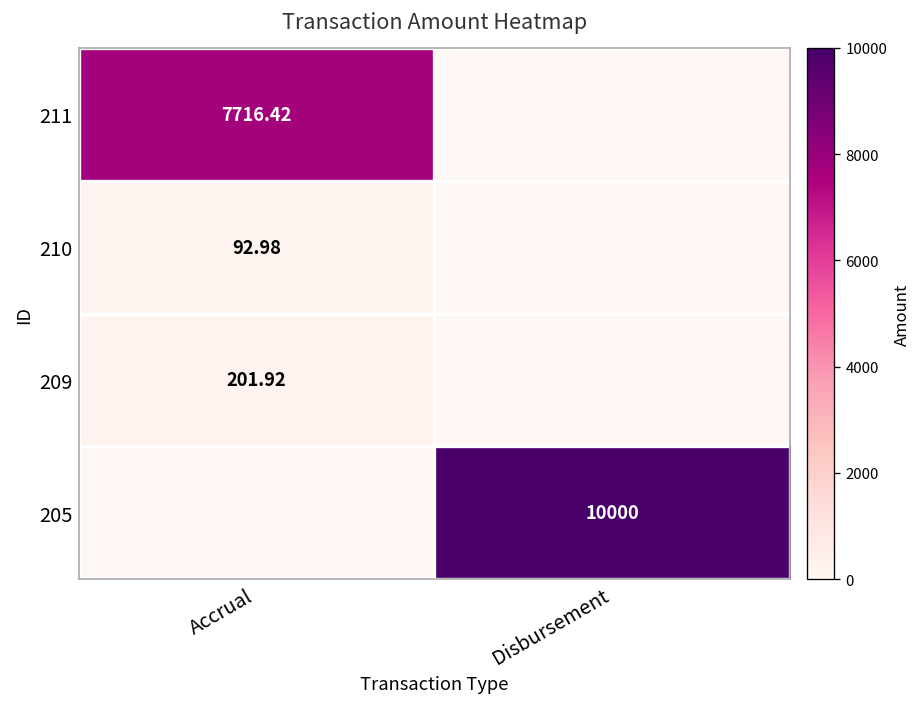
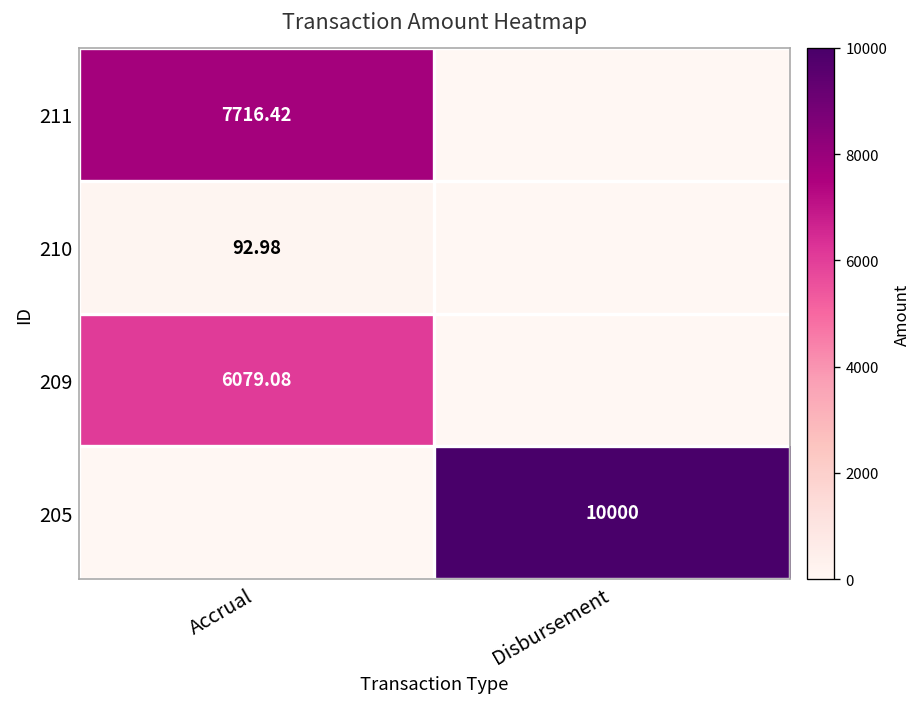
  {
    "211": {
      "Accrual": 7716.42
    },
    "210": {
      "Accrual": 92.98
    },
    "209": {
-     "Accrual": 201.92
+     "Accrual": 6079.08
    },
    "205": {
      "Disbursement": 10000
    }
  }
